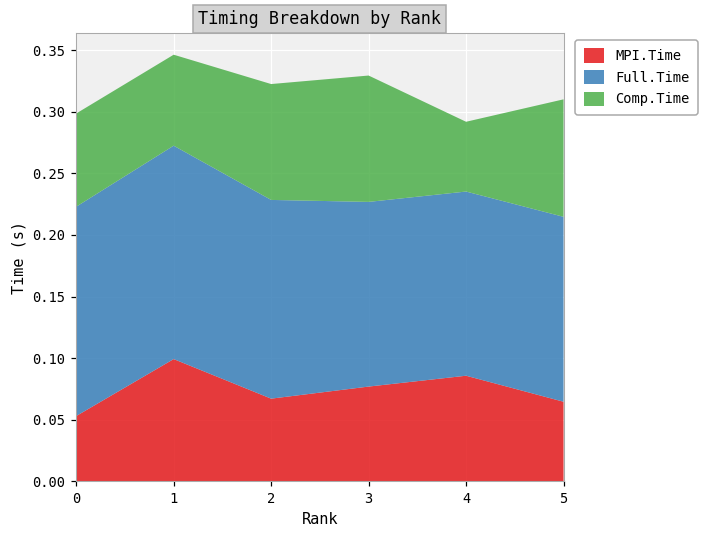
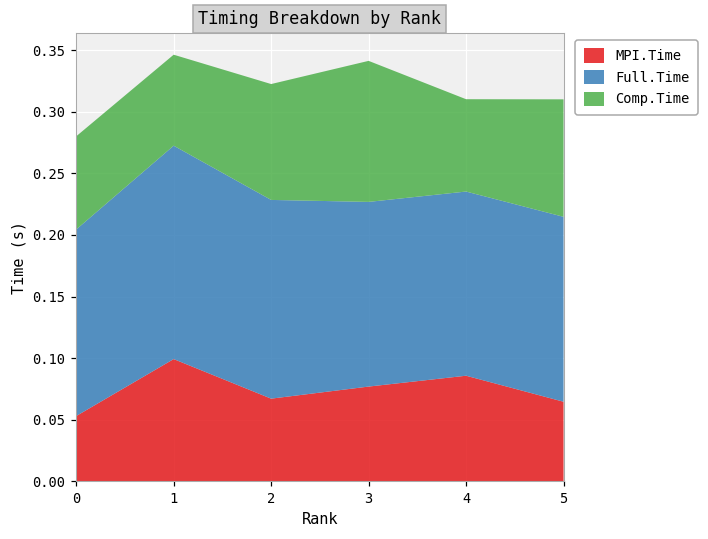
  {
    "MPI.Time": {
      "0": 0.053,
      "1": 0.099,
      "2": 0.067,
      "3": 0.077,
      "4": 0.086,
      "5": 0.065
    },
    "Full.Time": {
-     "0": 0.170,
+     "0": 0.151,
      "1": 0.173,
      "2": 0.161,
      "3": 0.150,
      "4": 0.149,
      "5": 0.150
    },
    "Comp.Time": {
      "0": 0.076,
      "1": 0.074,
      "2": 0.094,
-     "3": 0.102,
-     "4": 0.057,
+     "3": 0.114,
+     "4": 0.075,
      "5": 0.095
    }
  }
